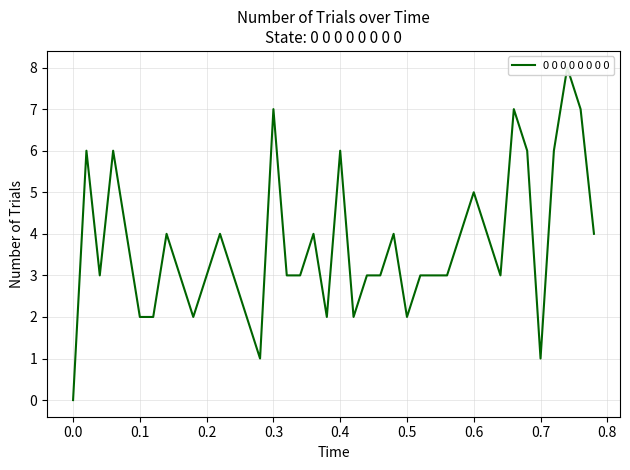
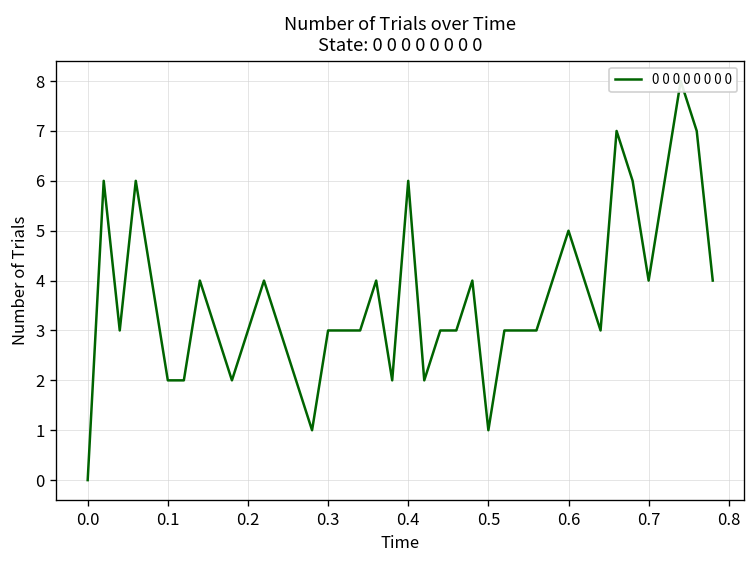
  {
    "0.0": 0,
    "0.1": 2,
    "0.2": 3,
-   "0.3": 7,
+   "0.3": 3,
    "0.4": 6,
-   "0.5": 2,
+   "0.5": 1,
    "0.6": 5,
-   "0.7": 1
+   "0.7": 4
  }
